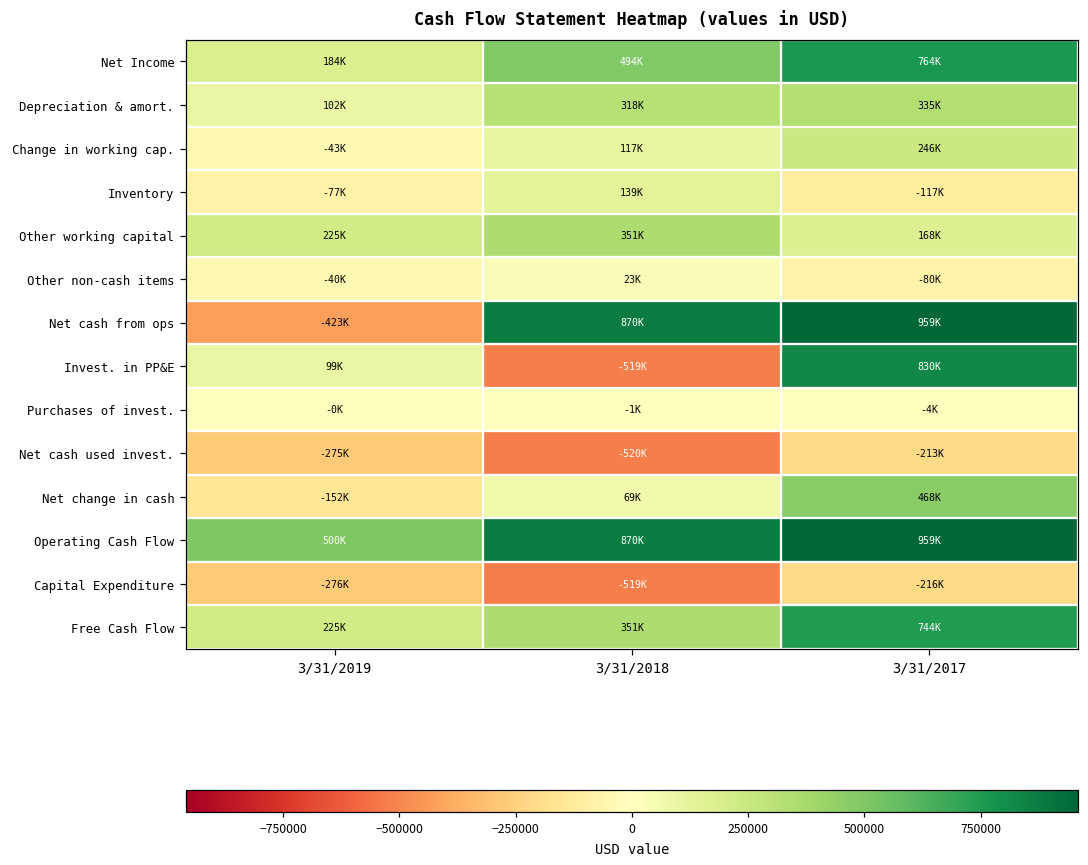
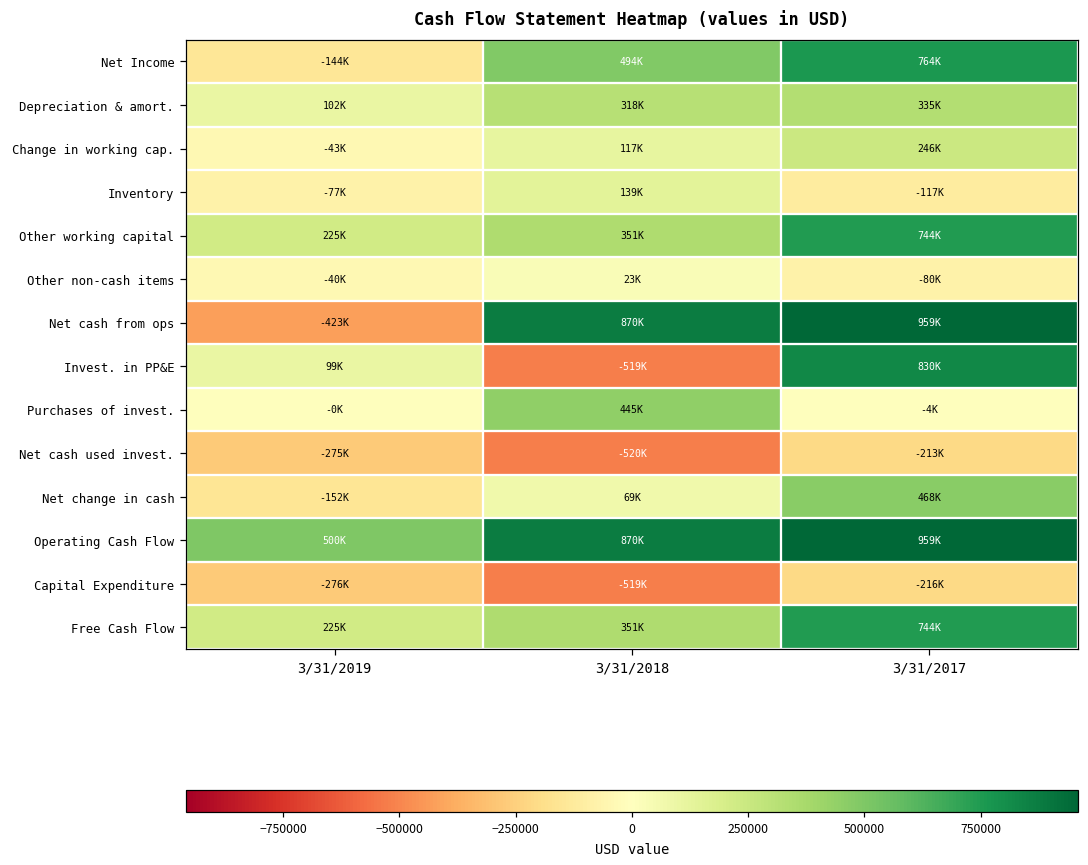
  {
    "Net Income": {
-     "3/31/2019": "184K",
+     "3/31/2019": "-144K",
      "3/31/2018": "494K",
      "3/31/2017": "764K"
    },
    "Depreciation & amort.": {
      "3/31/2019": "102K",
      "3/31/2018": "318K",
      "3/31/2017": "335K"
    },
    "Change in working cap.": {
      "3/31/2019": "-43K",
      "3/31/2018": "117K",
      "3/31/2017": "246K"
    },
    "Inventory": {
      "3/31/2019": "-77K",
      "3/31/2018": "139K",
      "3/31/2017": "-117K"
    },
    "Other working capital": {
      "3/31/2019": "225K",
      "3/31/2018": "351K",
-     "3/31/2017": "168K"
+     "3/31/2017": "744K"
    },
    "Other non-cash items": {
      "3/31/2019": "-40K",
      "3/31/2018": "23K",
      "3/31/2017": "-80K"
    },
    "Net cash from ops": {
      "3/31/2019": "-423K",
      "3/31/2018": "870K",
      "3/31/2017": "959K"
    },
    "Invest. in PP&E": {
      "3/31/2019": "99K",
      "3/31/2018": "-519K",
      "3/31/2017": "830K"
    },
    "Purchases of invest.": {
      "3/31/2019": "-0K",
-     "3/31/2018": "-1K",
+     "3/31/2018": "445K",
      "3/31/2017": "-4K"
    },
    "Net cash used invest.": {
      "3/31/2019": "-275K",
      "3/31/2018": "-520K",
      "3/31/2017": "-213K"
    },
    "Net change in cash": {
      "3/31/2019": "-152K",
      "3/31/2018": "69K",
      "3/31/2017": "468K"
    },
    "Operating Cash Flow": {
      "3/31/2019": "500K",
      "3/31/2018": "870K",
      "3/31/2017": "959K"
    },
    "Capital Expenditure": {
      "3/31/2019": "-276K",
      "3/31/2018": "-519K",
      "3/31/2017": "-216K"
    },
    "Free Cash Flow": {
      "3/31/2019": "225K",
      "3/31/2018": "351K",
      "3/31/2017": "744K"
    }
  }
